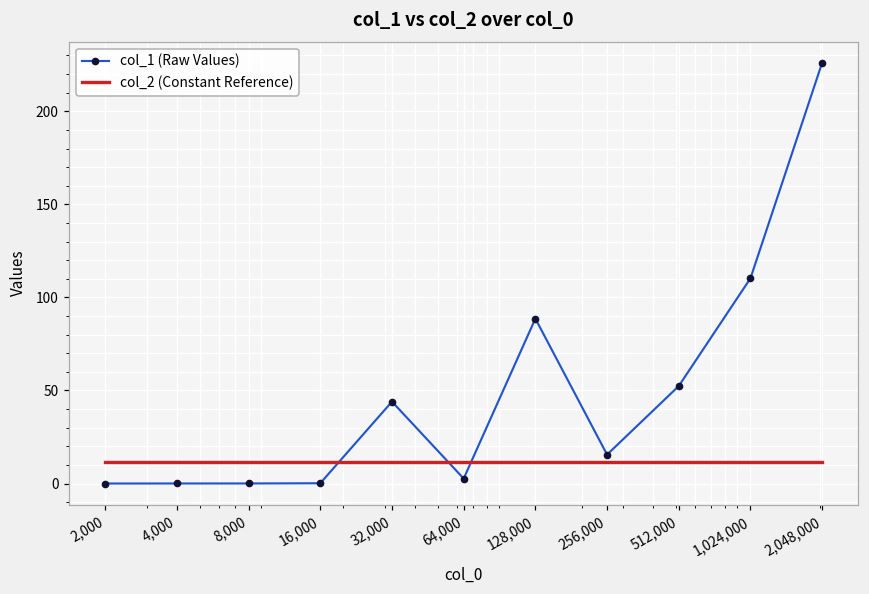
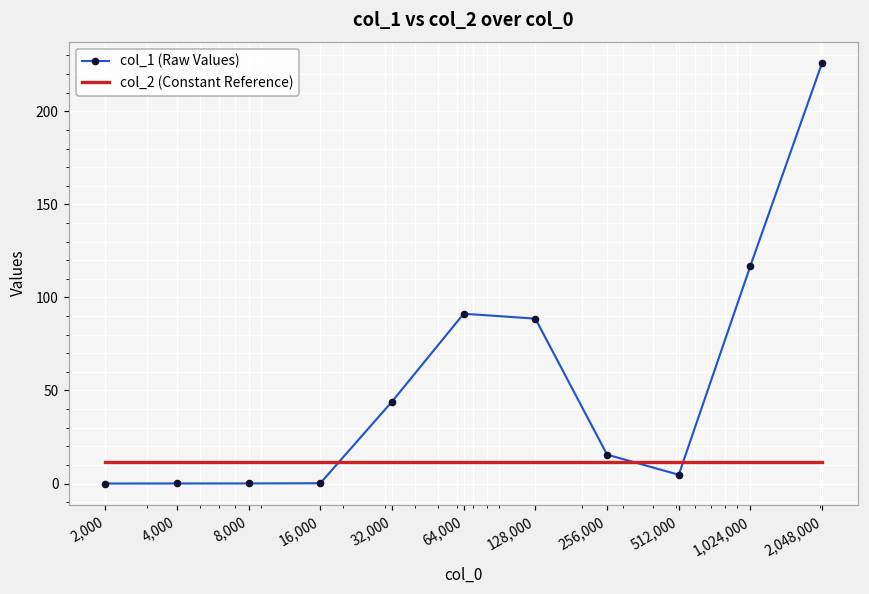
  {
    "col_1 (Raw Values)": {
      "2,000": 0,
      "4,000": 0,
      "8,000": 0,
      "16,000": 0,
      "32,000": 44,
-     "64,000": 3,
+     "64,000": 91,
      "128,000": 89,
      "256,000": 16,
-     "512,000": 52,
-     "1,024,000": 110,
+     "512,000": 5,
+     "1,024,000": 117,
      "2,048,000": 226
    },
    "col_2 (Constant Reference)": {
      "2,000": 12,
      "4,000": 12,
      "8,000": 12,
      "16,000": 12,
      "32,000": 12,
      "64,000": 12,
      "128,000": 12,
      "256,000": 12,
      "512,000": 12,
      "1,024,000": 12,
      "2,048,000": 12
    }
  }
